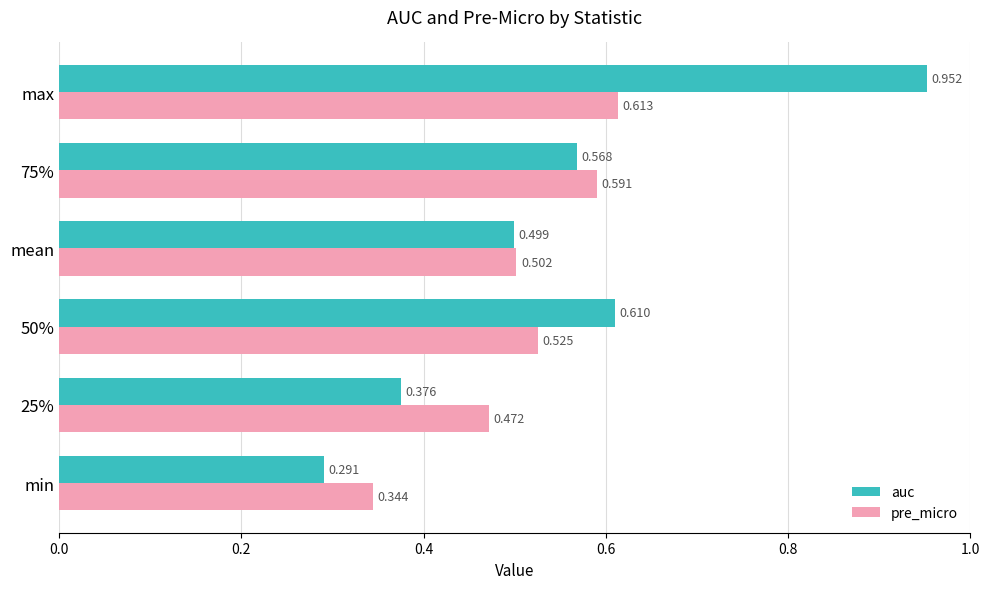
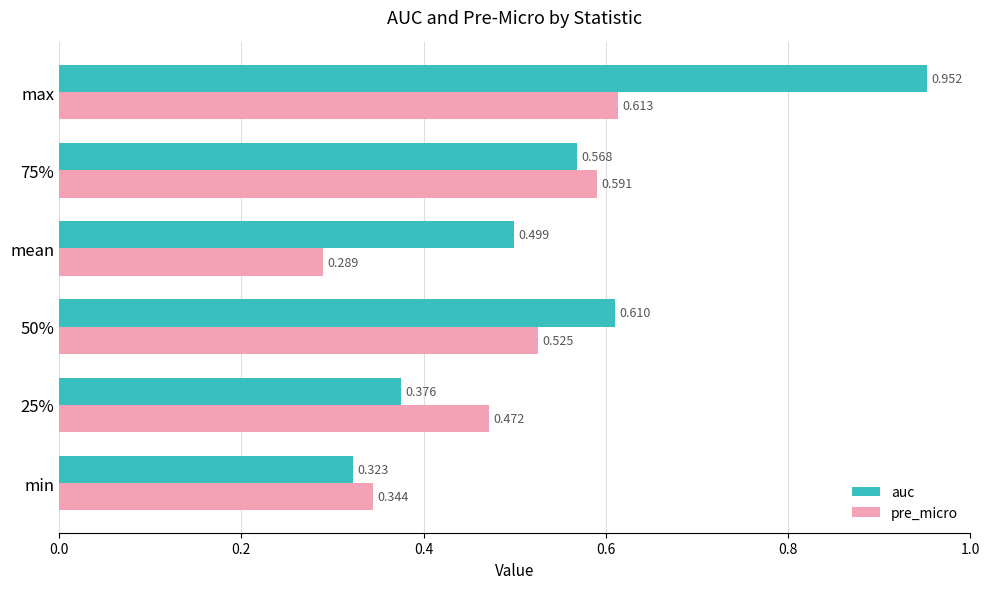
  {
    "auc": {
      "max": 0.952,
      "75%": 0.568,
      "mean": 0.499,
      "50%": 0.610,
      "25%": 0.376,
-     "min": 0.291
+     "min": 0.323
    },
    "pre_micro": {
      "max": 0.613,
      "75%": 0.591,
-     "mean": 0.502,
+     "mean": 0.289,
      "50%": 0.525,
      "25%": 0.472,
      "min": 0.344
    }
  }
